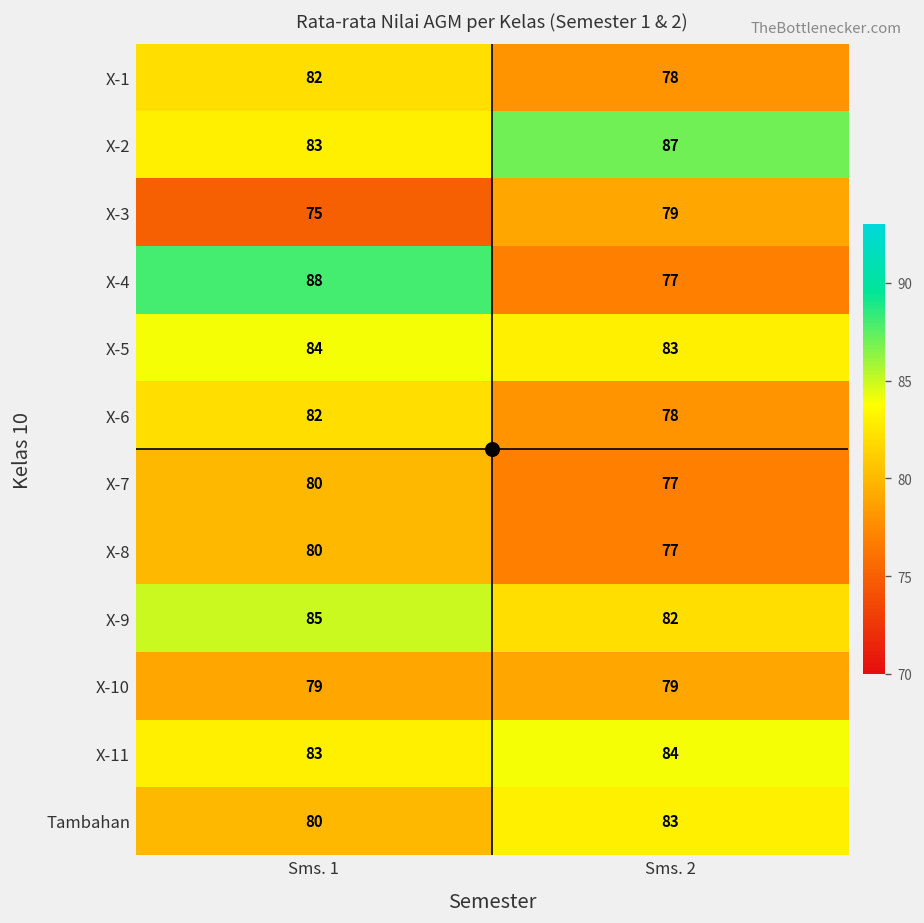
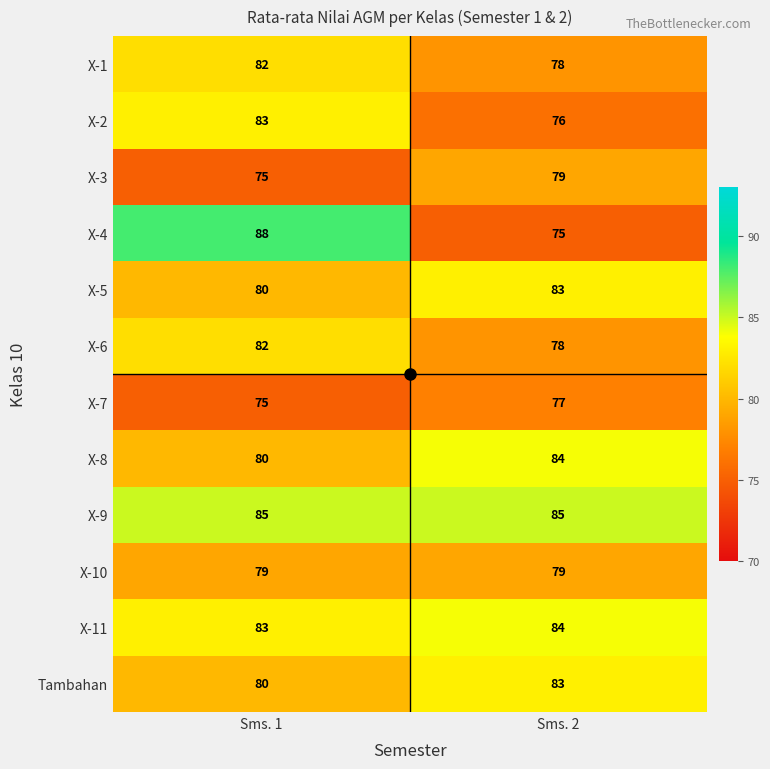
  {
    "X-1": {
      "Sms. 1": 82,
      "Sms. 2": 78
    },
    "X-2": {
      "Sms. 1": 83,
-     "Sms. 2": 87
+     "Sms. 2": 76
    },
    "X-3": {
      "Sms. 1": 75,
      "Sms. 2": 79
    },
    "X-4": {
      "Sms. 1": 88,
-     "Sms. 2": 77
+     "Sms. 2": 75
    },
    "X-5": {
-     "Sms. 1": 84,
+     "Sms. 1": 80,
      "Sms. 2": 83
    },
    "X-6": {
      "Sms. 1": 82,
      "Sms. 2": 78
    },
    "X-7": {
-     "Sms. 1": 80,
+     "Sms. 1": 75,
      "Sms. 2": 77
    },
    "X-8": {
      "Sms. 1": 80,
-     "Sms. 2": 77
+     "Sms. 2": 84
    },
    "X-9": {
      "Sms. 1": 85,
-     "Sms. 2": 82
+     "Sms. 2": 85
    },
    "X-10": {
      "Sms. 1": 79,
      "Sms. 2": 79
    },
    "X-11": {
      "Sms. 1": 83,
      "Sms. 2": 84
    },
    "Tambahan": {
      "Sms. 1": 80,
      "Sms. 2": 83
    }
  }
